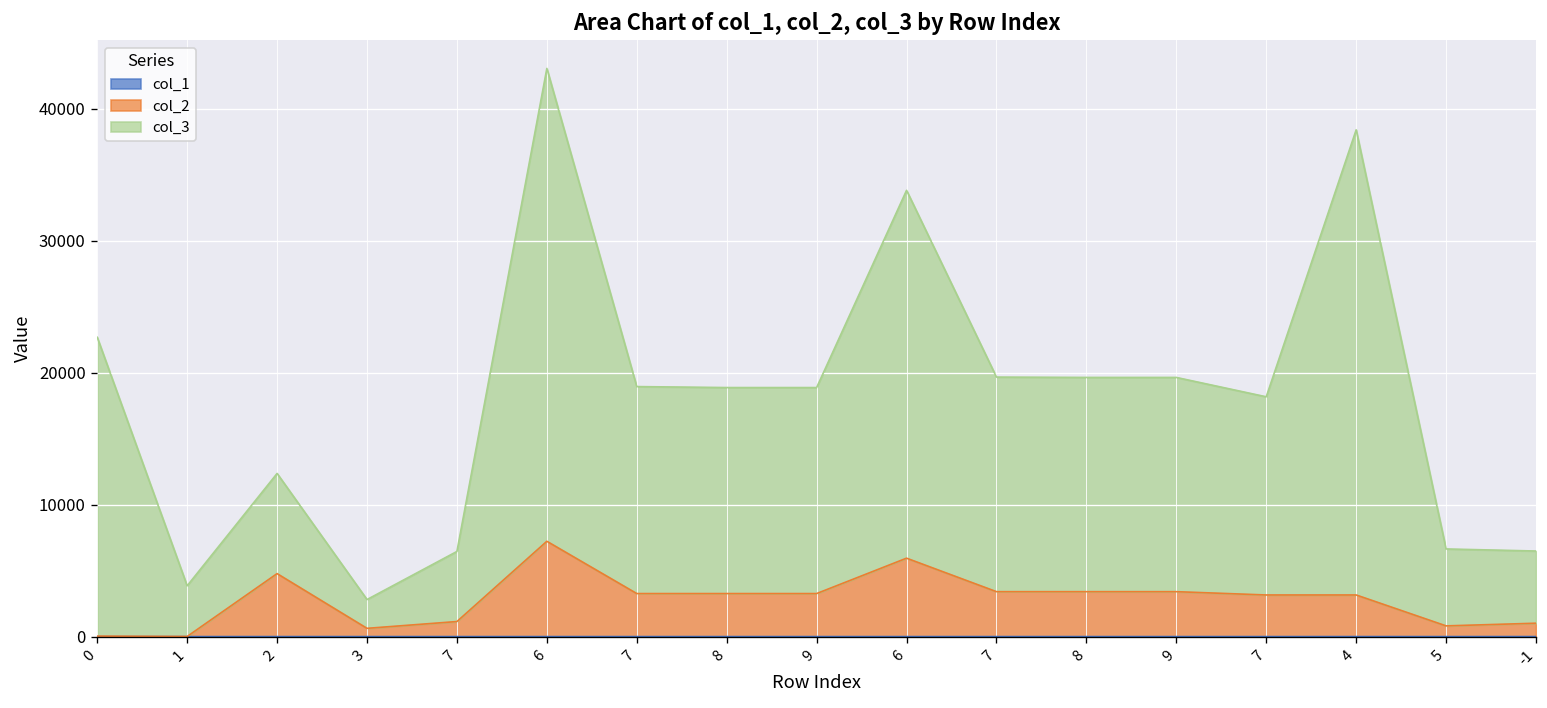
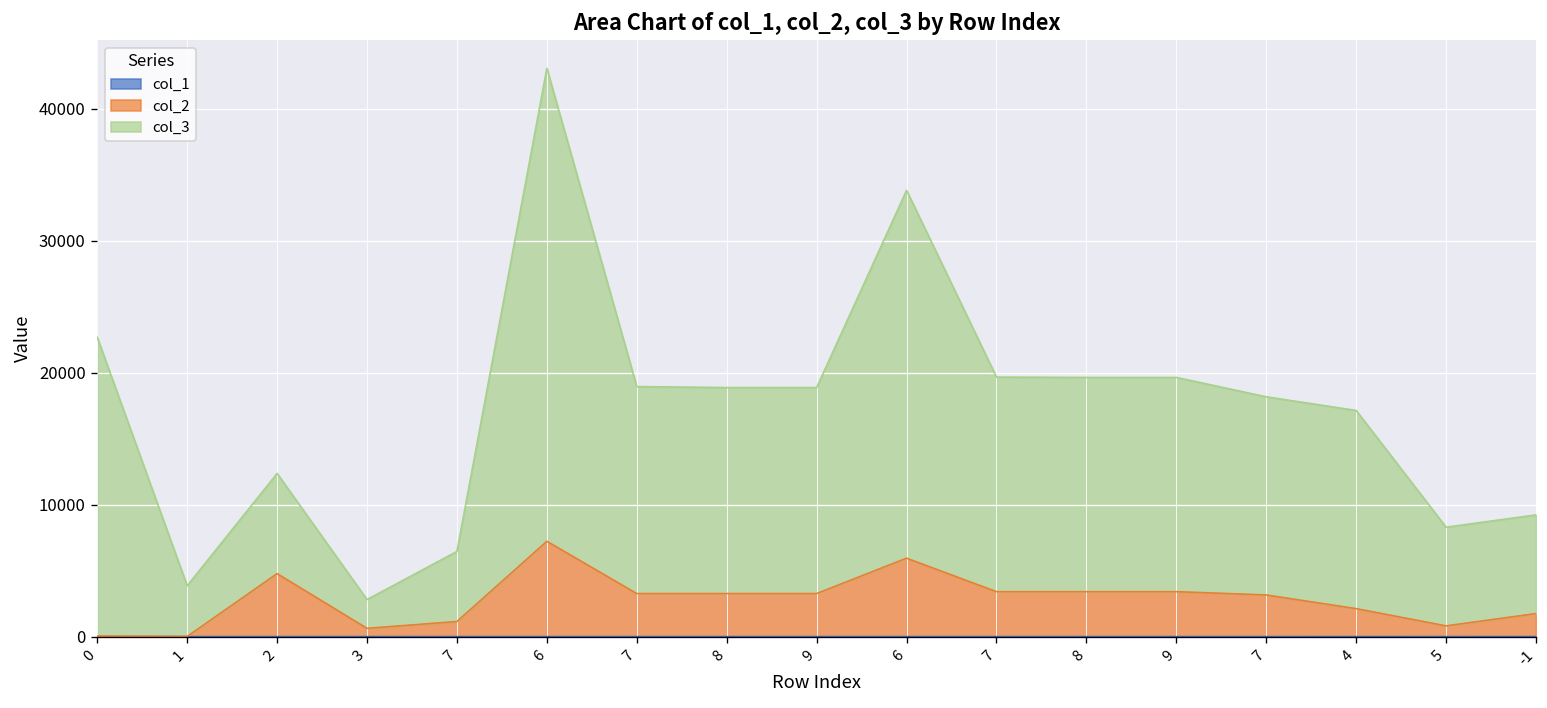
  {
    "col_1": {
      "2": 0,
      "3": 0,
      "4": 0,
      "5": 0,
      "-1": 0
    },
    "col_2": {
      "2": 4800,
      "3": 600,
-     "4": 3200,
+     "4": 2100,
      "5": 800,
-     "-1": 1000
+     "-1": 1700
    },
    "col_3": {
      "0": 22600,
      "1": 3800,
      "2": 7600,
      "3": 2200,
-     "4": 35200,
-     "5": 5800,
-     "-1": 5500
+     "4": 15000,
+     "5": 7500,
+     "-1": 7500
    }
  }
